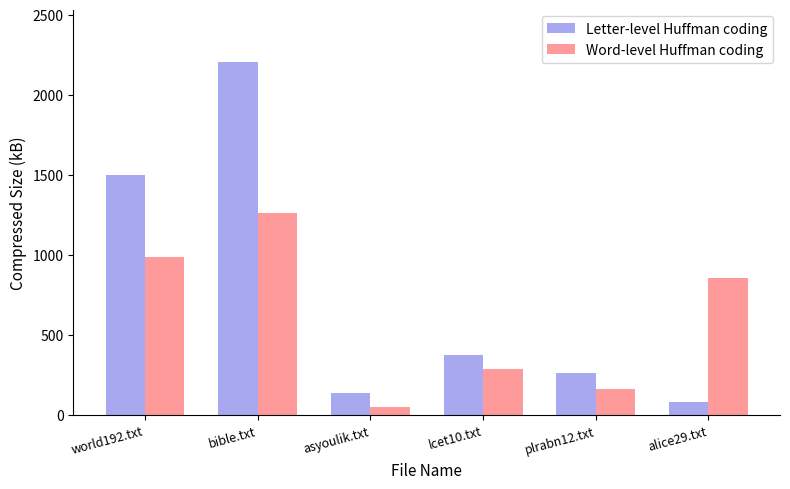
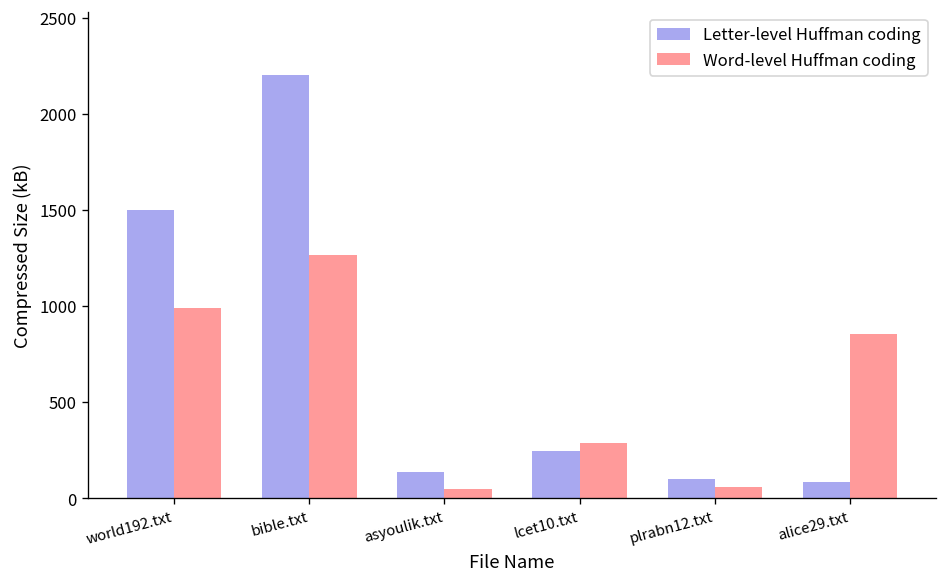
  {
    "Letter-level Huffman coding": {
      "world192.txt": 1500,
      "bible.txt": 2200,
      "asyoulik.txt": 140,
-     "lcet10.txt": 370,
-     "plrabn12.txt": 260,
+     "lcet10.txt": 240,
+     "plrabn12.txt": 100,
      "alice29.txt": 80
    },
    "Word-level Huffman coding": {
      "world192.txt": 990,
      "bible.txt": 1260,
      "asyoulik.txt": 50,
      "lcet10.txt": 290,
-     "plrabn12.txt": 170,
+     "plrabn12.txt": 60,
      "alice29.txt": 860
    }
  }
